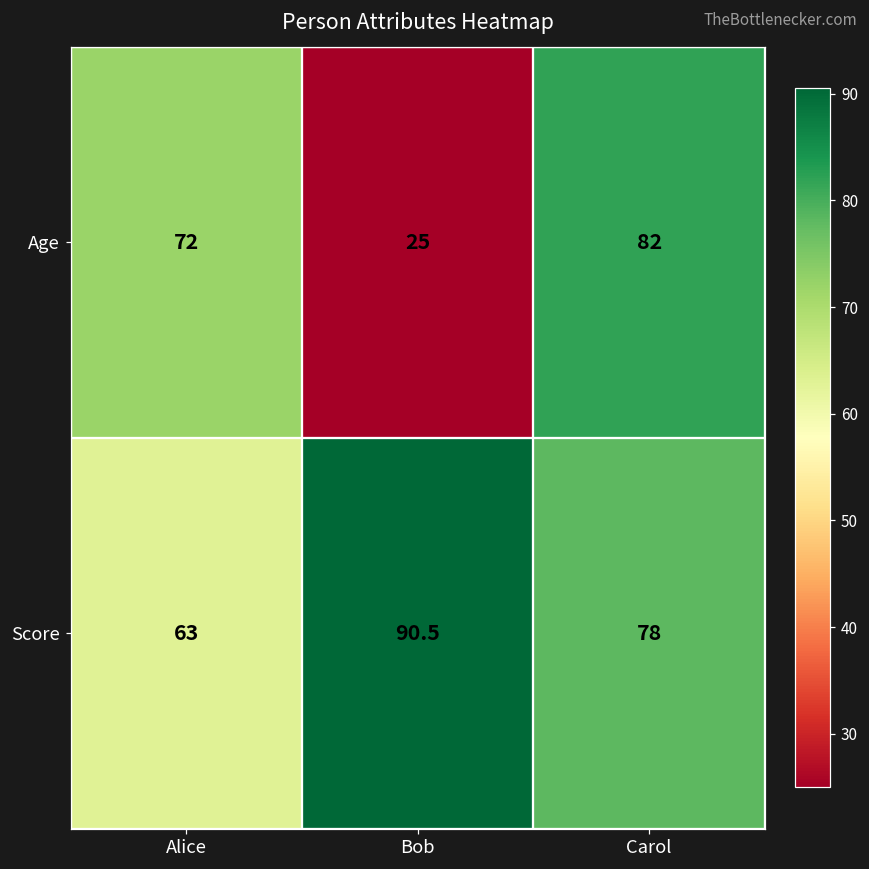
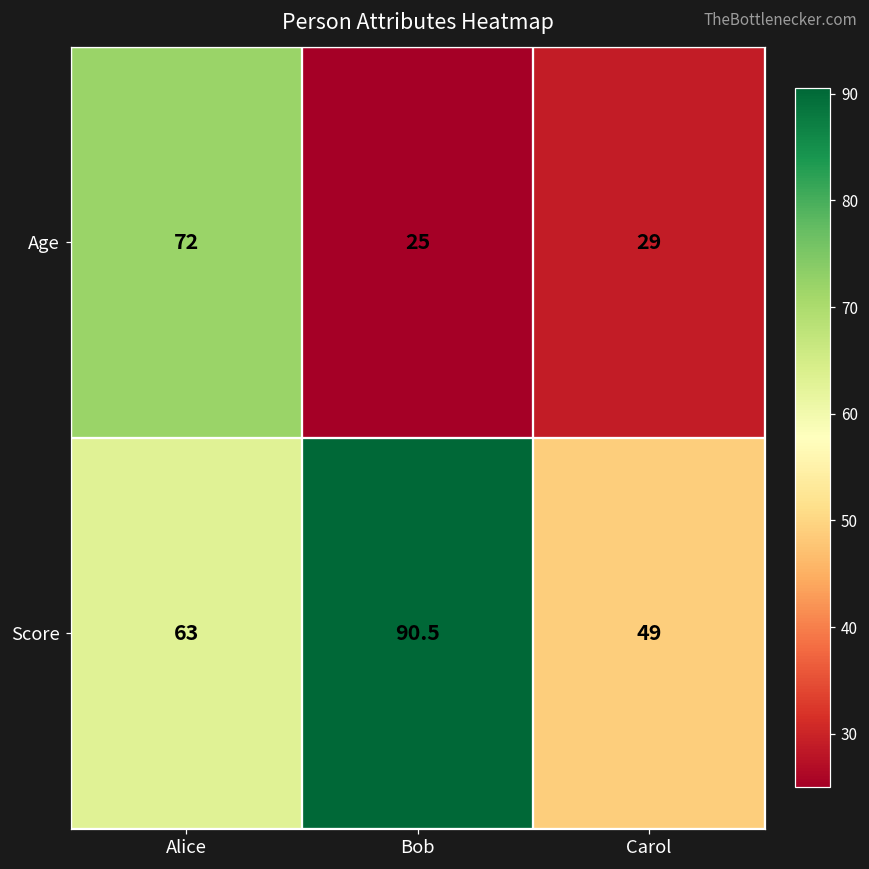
  {
    "Age": {
      "Alice": 72,
      "Bob": 25,
-     "Carol": 82
+     "Carol": 29
    },
    "Score": {
      "Alice": 63,
      "Bob": 90.5,
-     "Carol": 78
+     "Carol": 49
    }
  }
